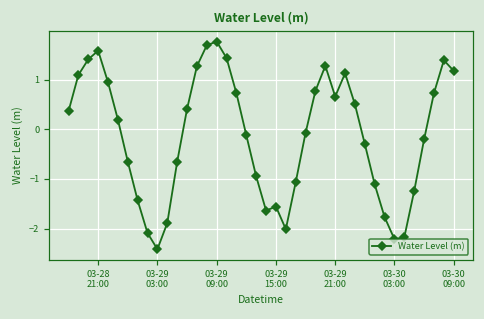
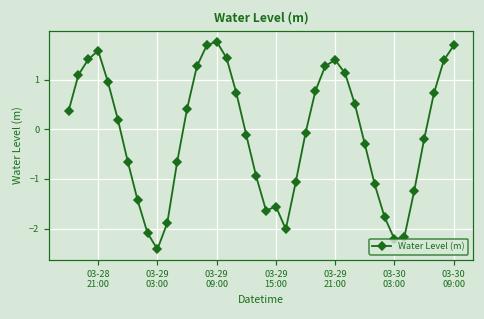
  {
    "03-28 21:00": 1.6,
    "03-29 03:00": -2.4,
    "03-29 09:00": 1.8,
    "03-29 15:00": -1.6,
-   "03-29 21:00": 0.7,
-   "03-30 09:00": 1.2
+   "03-29 21:00": 1.4,
+   "03-30 09:00": 1.7
  }
